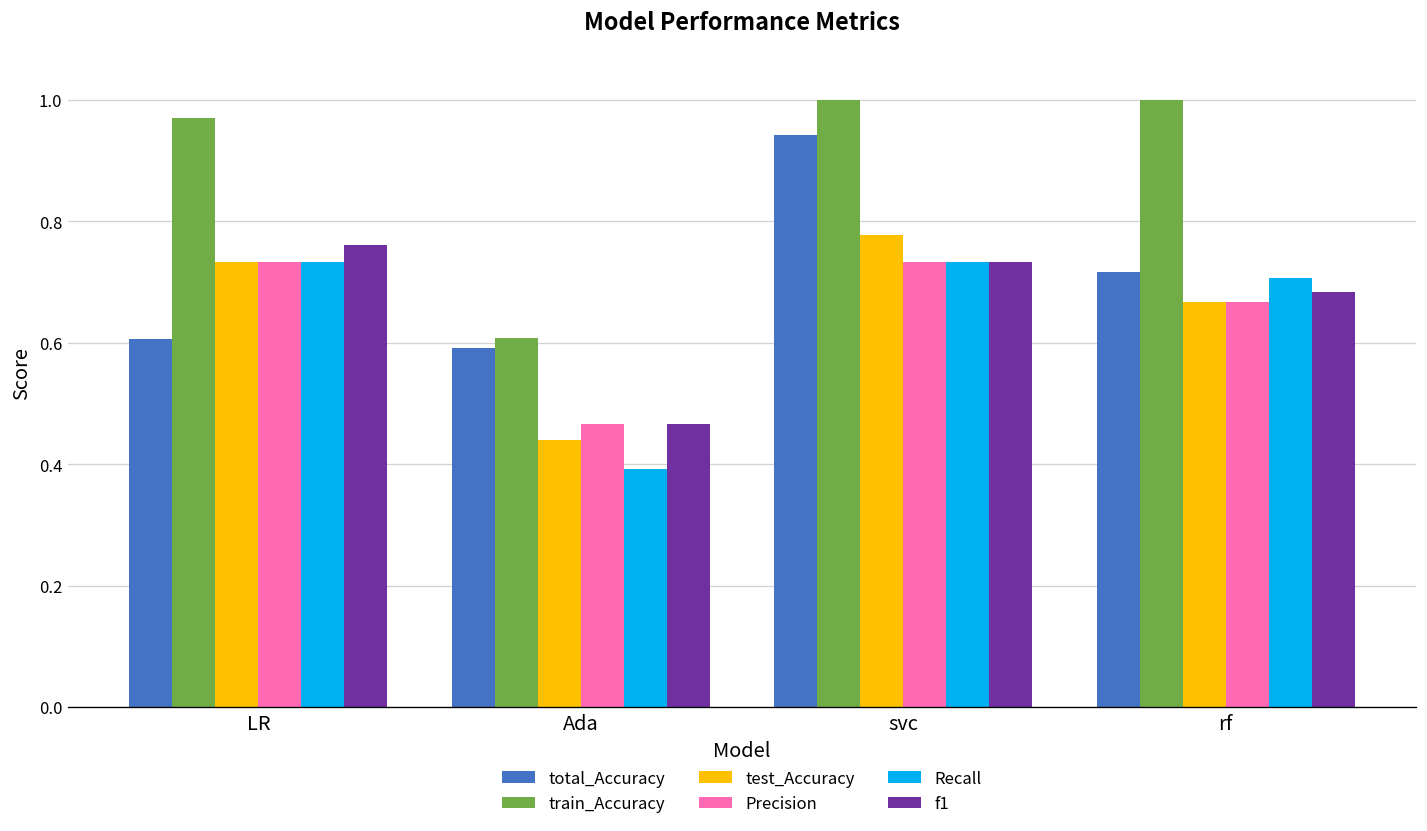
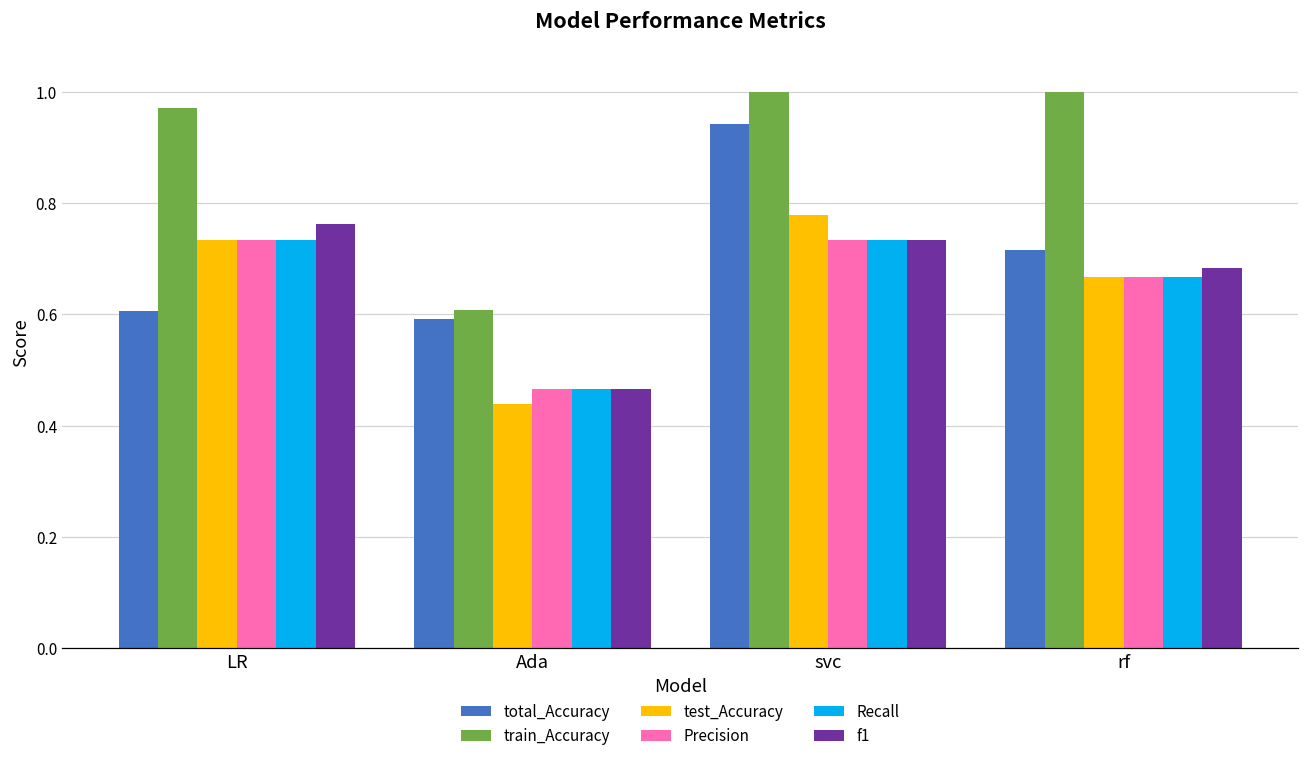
  {
    "total_Accuracy": {
      "LR": 0.61,
      "Ada": 0.59,
      "svc": 0.94,
      "rf": 0.72
    },
    "train_Accuracy": {
      "LR": 0.97,
      "Ada": 0.61,
      "svc": 1.00,
      "rf": 1.00
    },
    "test_Accuracy": {
      "LR": 0.73,
      "Ada": 0.44,
      "svc": 0.78,
      "rf": 0.67
    },
    "Precision": {
      "LR": 0.73,
      "Ada": 0.47,
      "svc": 0.73,
      "rf": 0.67
    },
    "Recall": {
      "LR": 0.73,
-     "Ada": 0.39,
+     "Ada": 0.47,
      "svc": 0.73,
-     "rf": 0.71
+     "rf": 0.67
    },
    "f1": {
      "LR": 0.76,
      "Ada": 0.47,
      "svc": 0.73,
      "rf": 0.68
    }
  }
